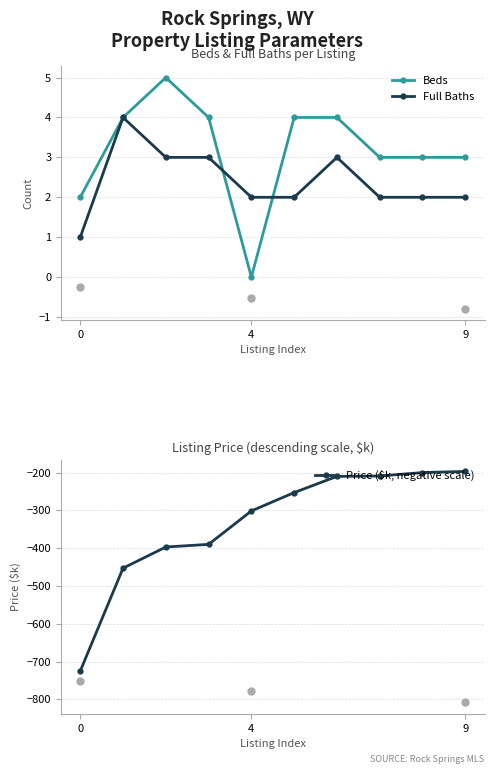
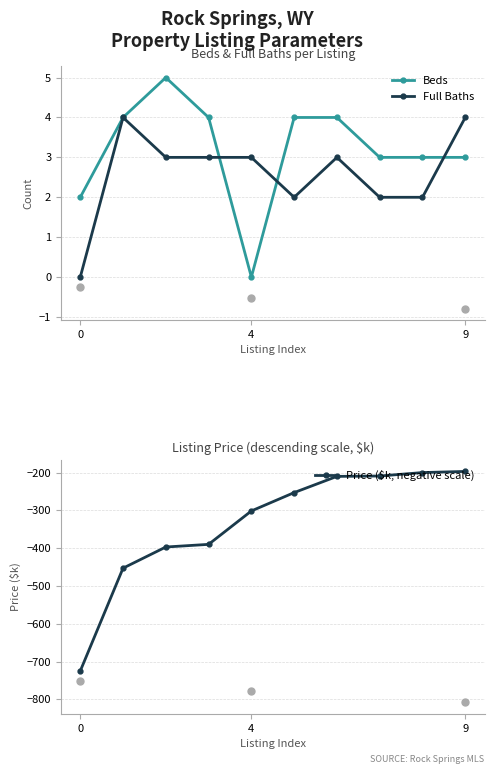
  {
    "Beds & Full Baths per Listing": {
      "Beds": {
        "0": 2,
        "4": 0,
        "9": 3
      },
      "Full Baths": {
-       "0": 1,
-       "4": 2,
-       "9": 2
+       "0": 0,
+       "4": 3,
+       "9": 4
      }
    },
    "Listing Price (descending scale, $k)": {
      "Price ($k, negative scale)": {
        "0": -730,
        "4": -300,
        "9": -200
      }
    }
  }
